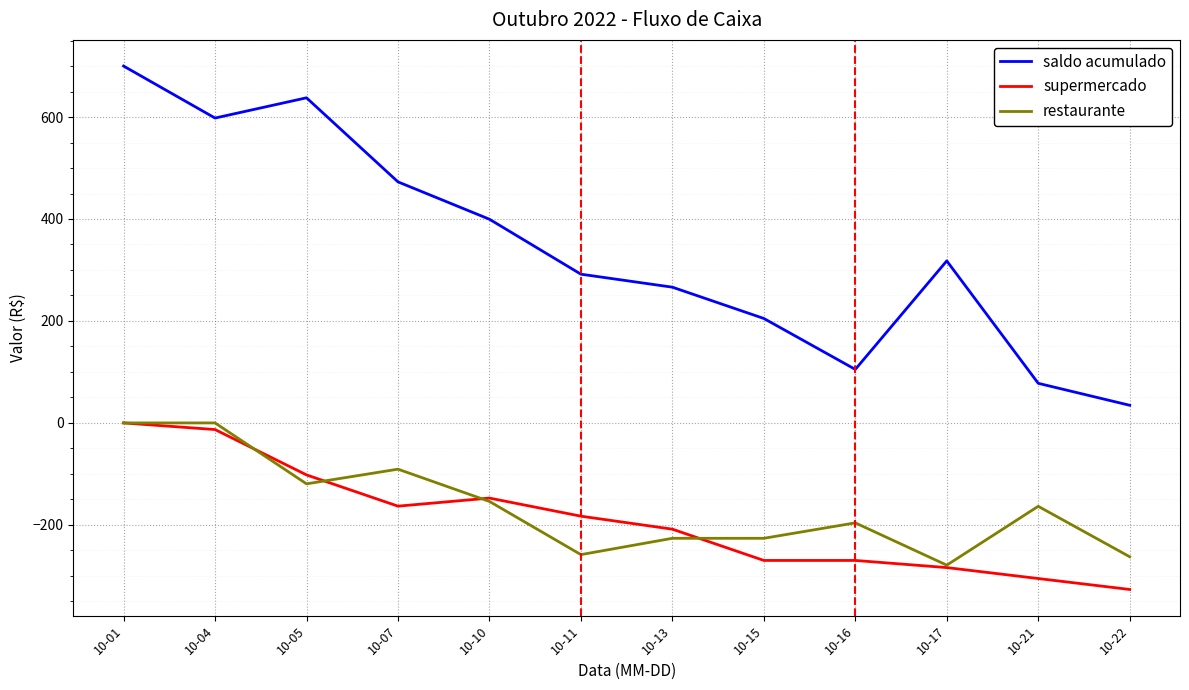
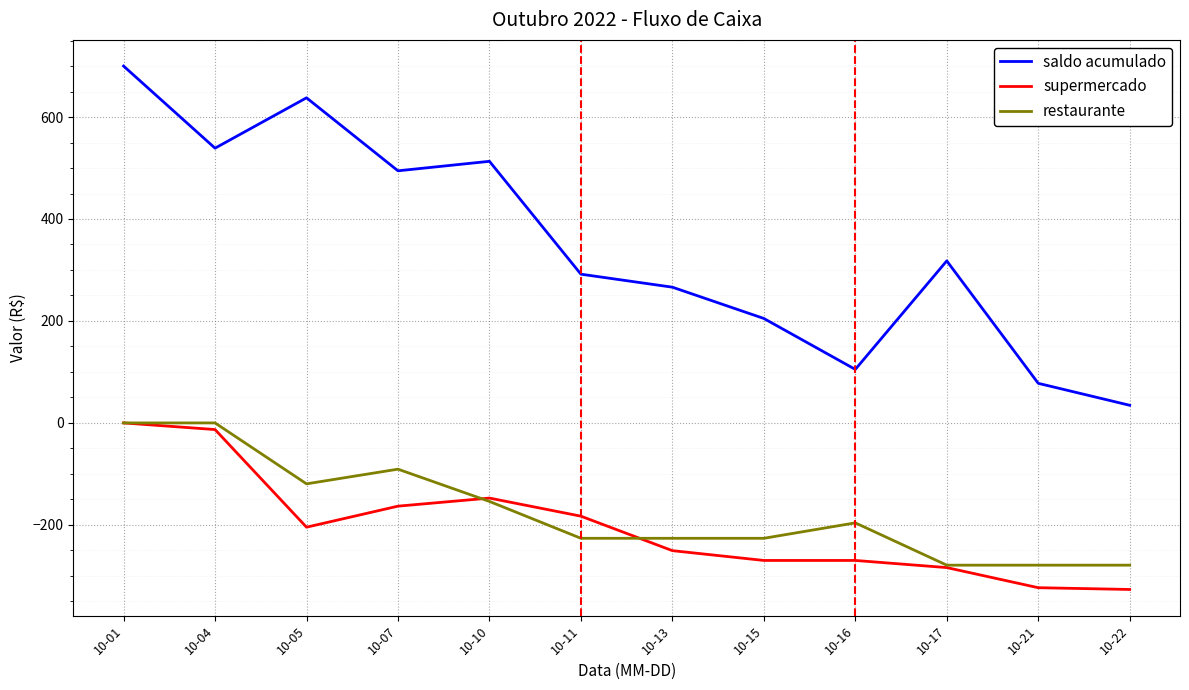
  {
    "saldo acumulado": {
      "10-01": 700,
-     "10-04": 600,
+     "10-04": 540,
      "10-05": 640,
-     "10-07": 470,
-     "10-10": 400,
+     "10-07": 490,
+     "10-10": 510,
      "10-11": 290,
      "10-13": 270,
      "10-15": 200,
      "10-16": 100,
      "10-17": 320,
      "10-21": 80,
      "10-22": 30
    },
    "supermercado": {
      "10-04": -10,
-     "10-05": -100,
+     "10-05": -200,
      "10-07": -160,
      "10-10": -150,
      "10-11": -180,
-     "10-13": -210,
+     "10-13": -250,
      "10-15": -270,
      "10-16": -270,
-     "10-21": -310,
+     "10-21": -320,
      "10-22": -330
    },
    "restaurante": {
      "10-04": 0,
      "10-05": -120,
      "10-07": -90,
      "10-10": -150,
-     "10-11": -260,
+     "10-11": -230,
      "10-13": -230,
      "10-15": -230,
      "10-16": -200,
-     "10-21": -160,
-     "10-22": -260
+     "10-21": -280,
+     "10-22": -280
    }
  }
